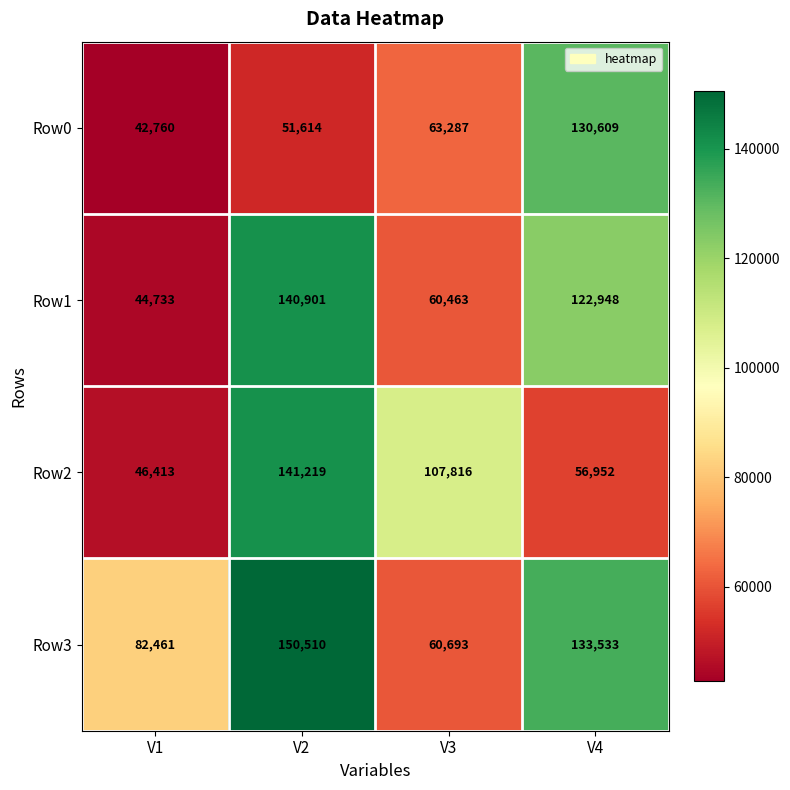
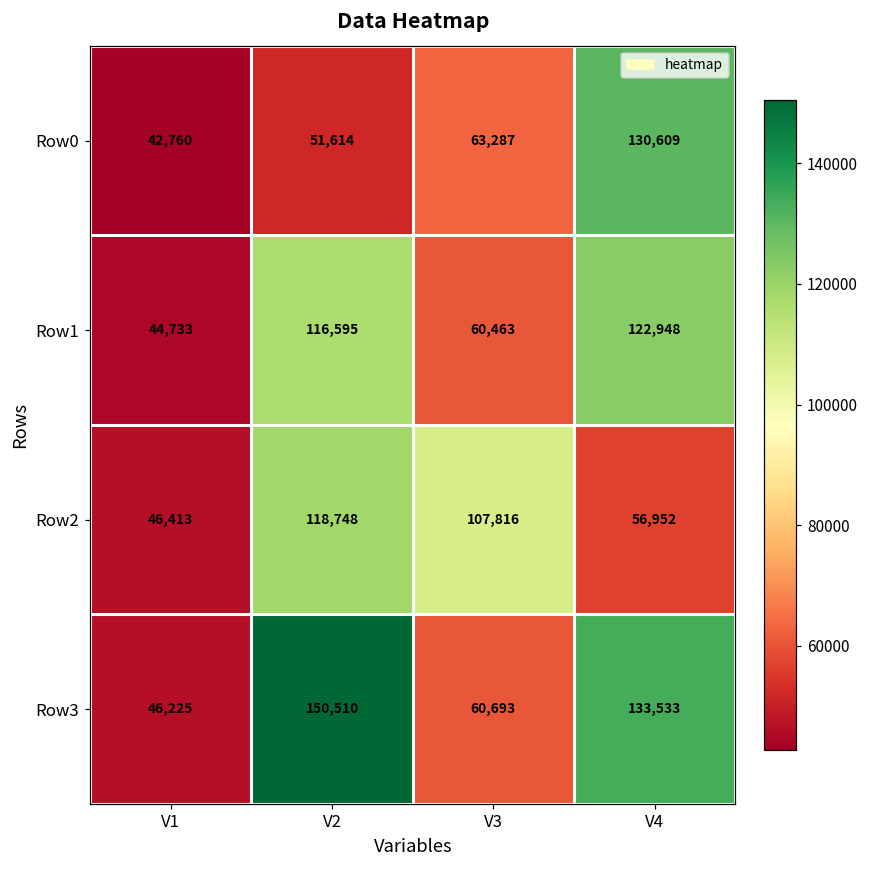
  {
    "Row0": {
      "V1": "42,760",
      "V2": "51,614",
      "V3": "63,287",
      "V4": "130,609"
    },
    "Row1": {
      "V1": "44,733",
-     "V2": "140,901",
+     "V2": "116,595",
      "V3": "60,463",
      "V4": "122,948"
    },
    "Row2": {
      "V1": "46,413",
-     "V2": "141,219",
+     "V2": "118,748",
      "V3": "107,816",
      "V4": "56,952"
    },
    "Row3": {
-     "V1": "82,461",
+     "V1": "46,225",
      "V2": "150,510",
      "V3": "60,693",
      "V4": "133,533"
    }
  }
